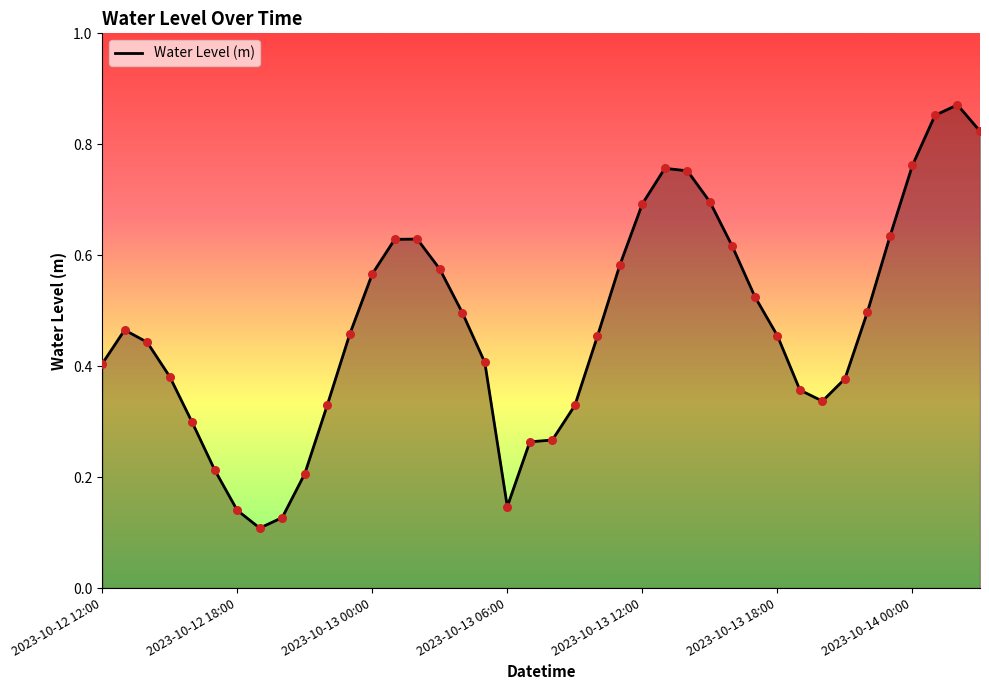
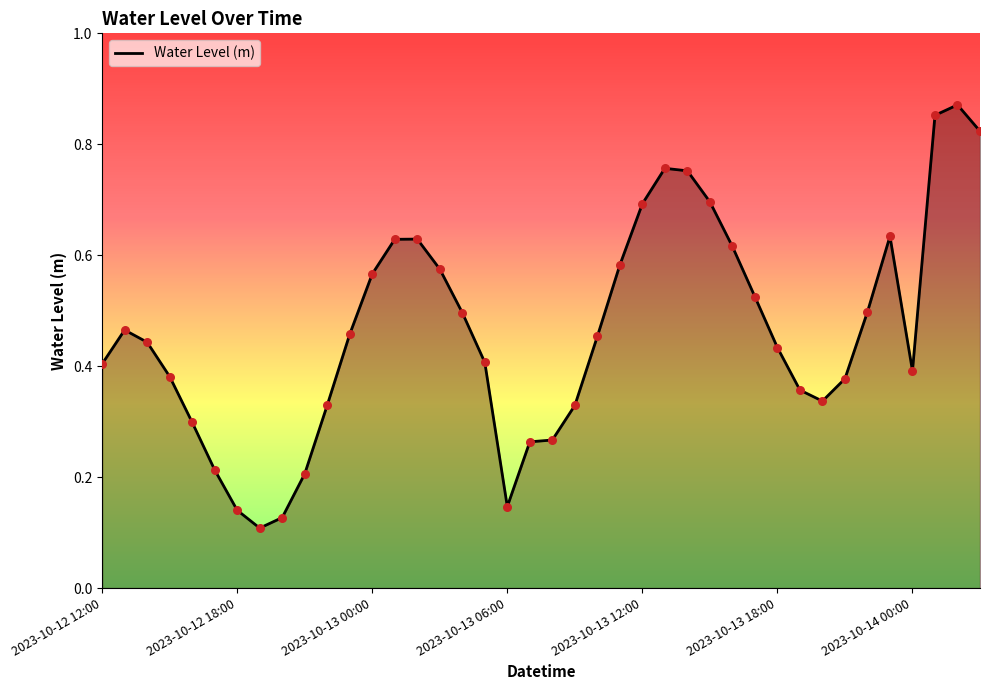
  {
    "2023-10-12 12:00": 0.40,
    "2023-10-12 18:00": 0.14,
    "2023-10-13 00:00": 0.57,
    "2023-10-13 06:00": 0.15,
    "2023-10-13 12:00": 0.69,
-   "2023-10-13 18:00": 0.45,
-   "2023-10-14 00:00": 0.76
+   "2023-10-13 18:00": 0.43,
+   "2023-10-14 00:00": 0.39
  }
